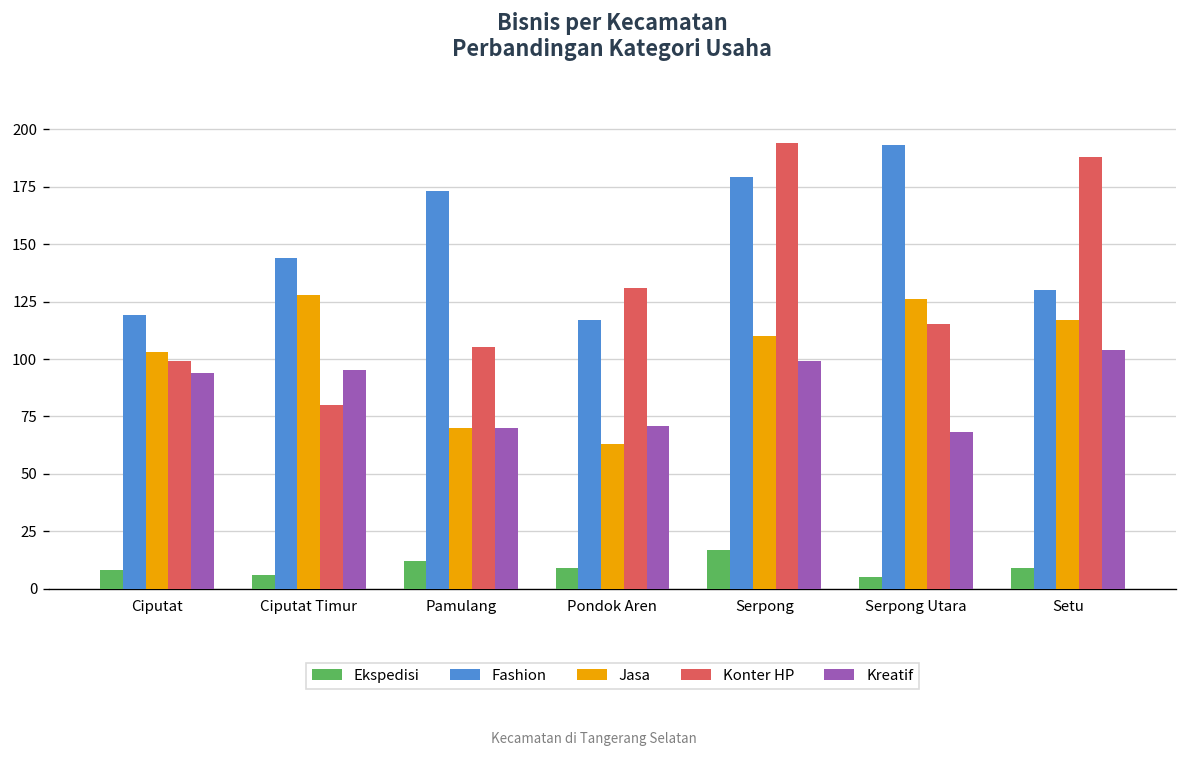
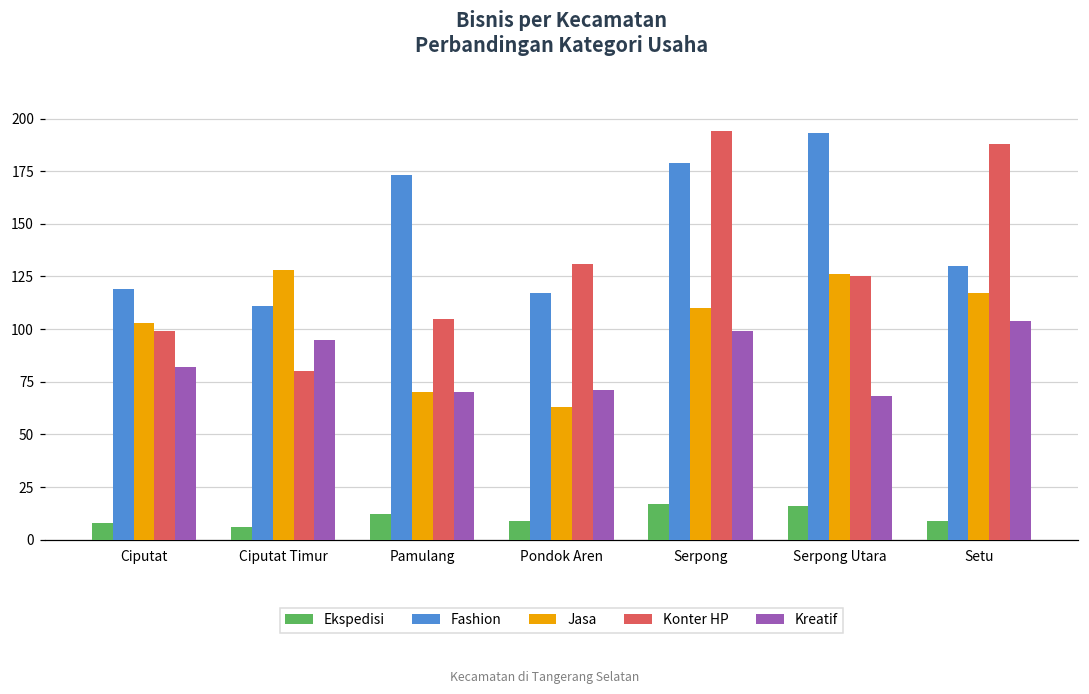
  {
    "Ekspedisi": {
      "Ciputat": 8,
      "Ciputat Timur": 6,
      "Pamulang": 12,
      "Pondok Aren": 9,
      "Serpong": 17,
-     "Serpong Utara": 5,
+     "Serpong Utara": 16,
      "Setu": 9
    },
    "Fashion": {
      "Ciputat": 119,
-     "Ciputat Timur": 144,
+     "Ciputat Timur": 111,
      "Pamulang": 173,
      "Pondok Aren": 117,
      "Serpong": 179,
      "Serpong Utara": 193,
      "Setu": 130
    },
    "Jasa": {
      "Ciputat": 103,
      "Ciputat Timur": 128,
      "Pamulang": 70,
      "Pondok Aren": 63,
      "Serpong": 110,
      "Serpong Utara": 126,
      "Setu": 117
    },
    "Konter HP": {
      "Ciputat": 99,
      "Ciputat Timur": 80,
      "Pamulang": 105,
      "Pondok Aren": 131,
      "Serpong": 194,
-     "Serpong Utara": 115,
+     "Serpong Utara": 125,
      "Setu": 188
    },
    "Kreatif": {
-     "Ciputat": 94,
+     "Ciputat": 82,
      "Ciputat Timur": 95,
      "Pamulang": 70,
      "Pondok Aren": 71,
      "Serpong": 99,
      "Serpong Utara": 68,
      "Setu": 104
    }
  }
